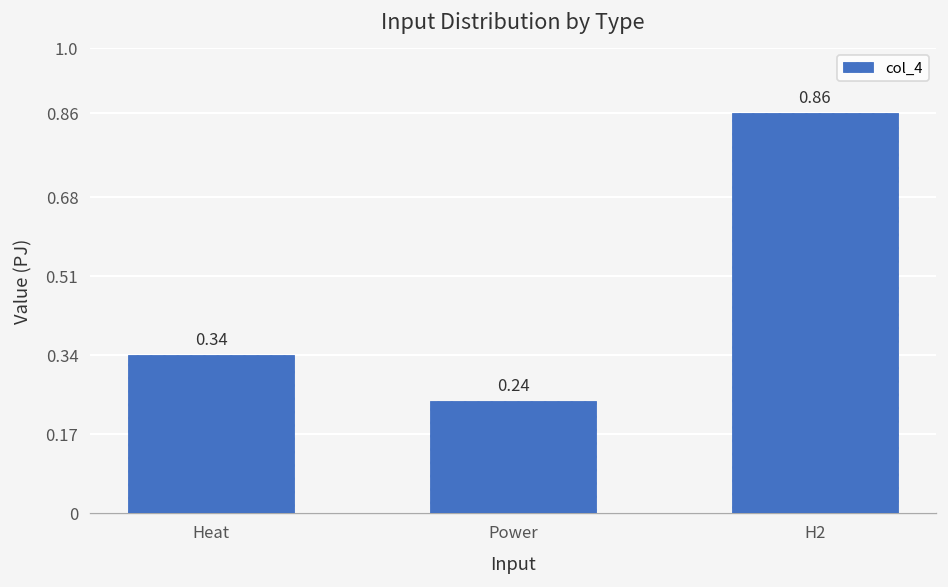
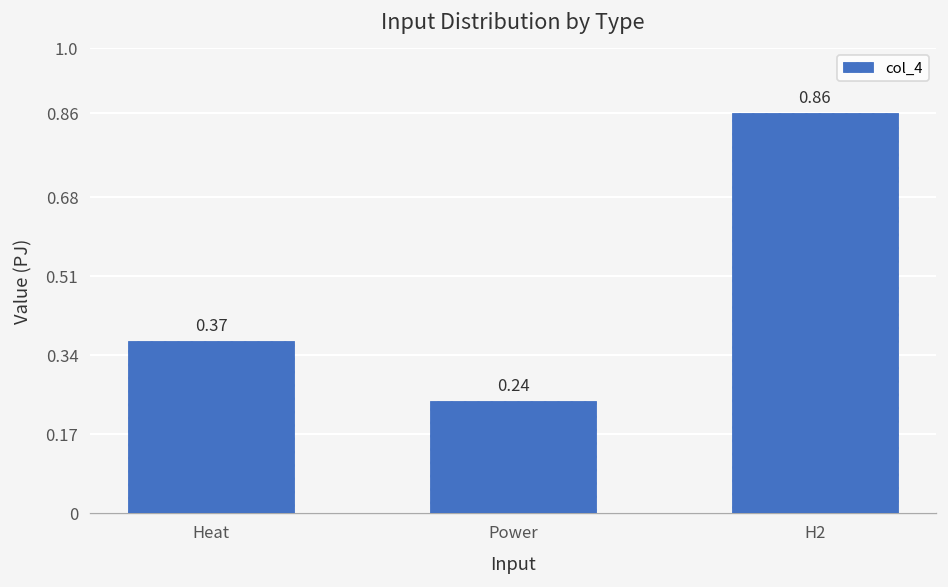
  {
-   "Heat": 0.34,
+   "Heat": 0.37,
    "Power": 0.24,
    "H2": 0.86
  }
